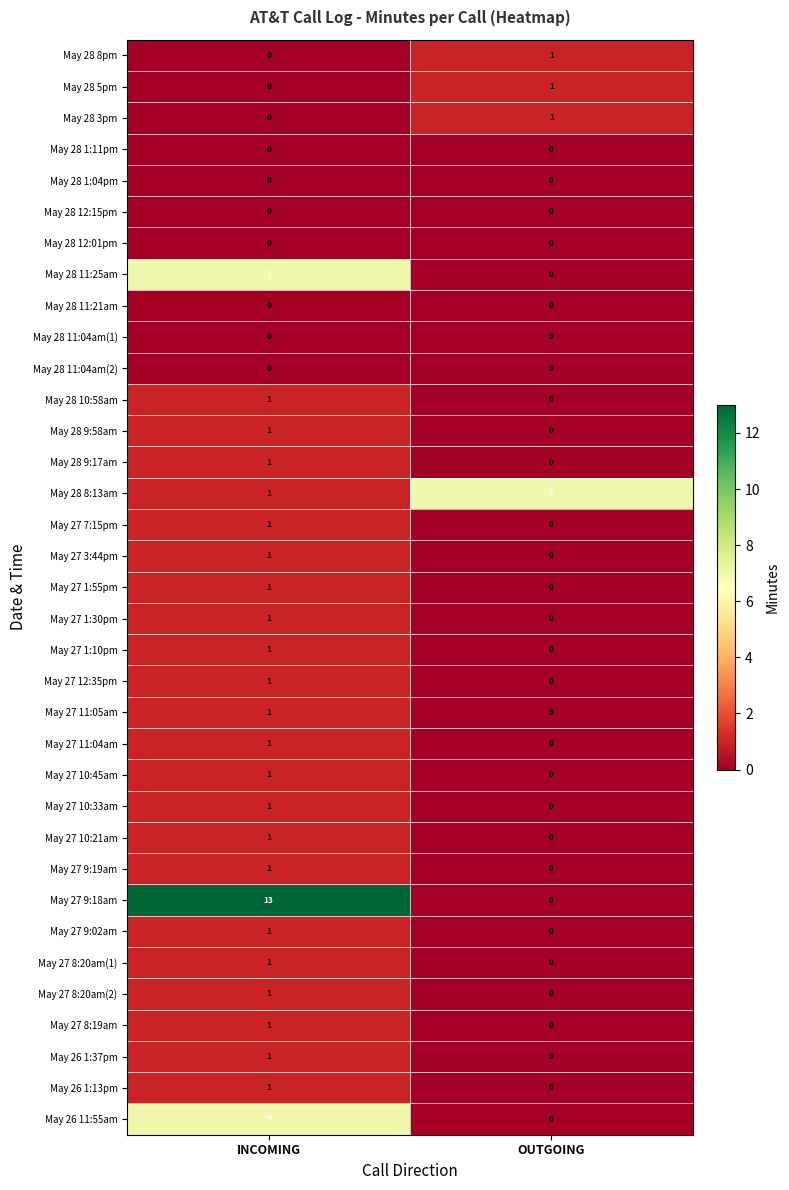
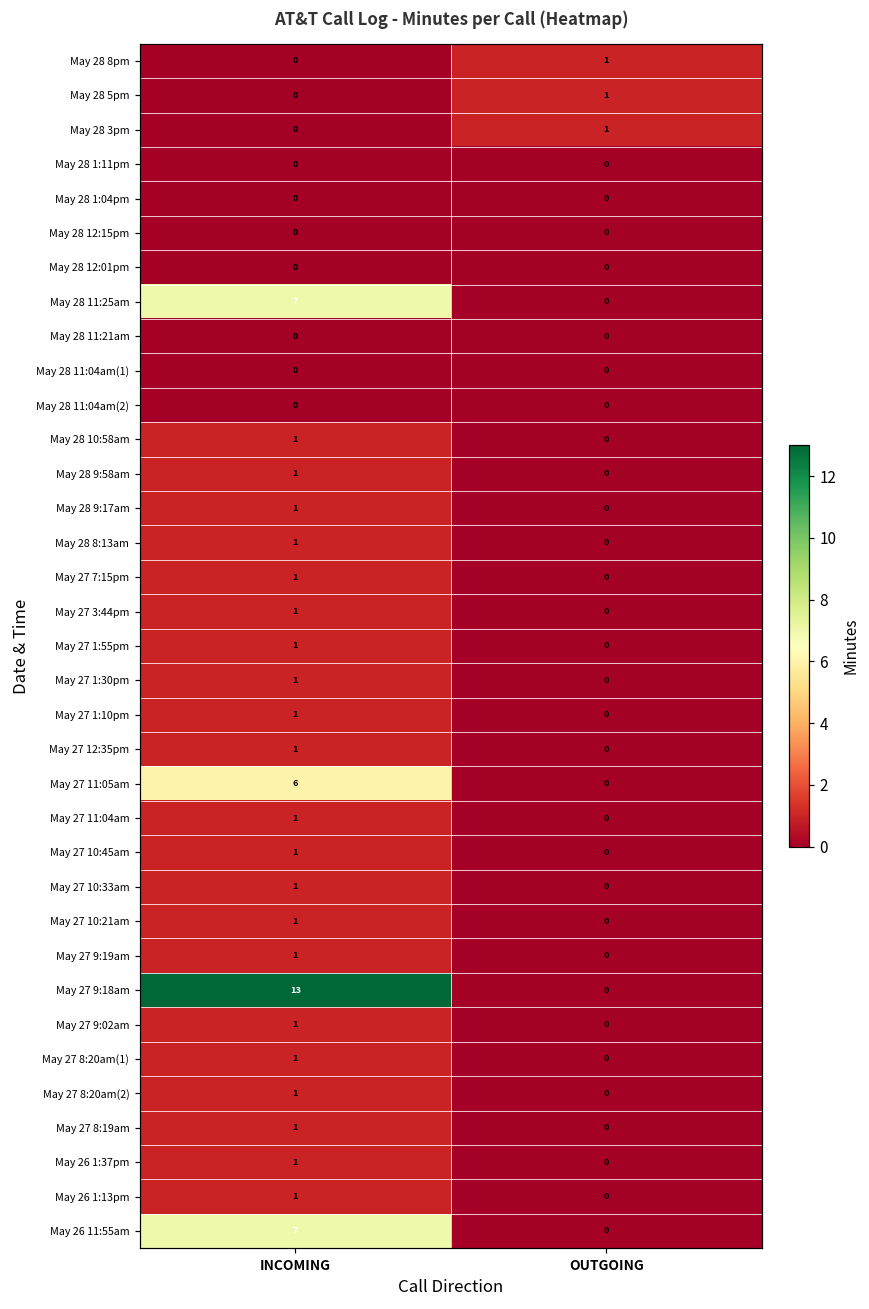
  {
    "May 28 8pm": {
      "INCOMING": 0,
      "OUTGOING": 1
    },
    "May 28 5pm": {
      "INCOMING": 0,
      "OUTGOING": 1
    },
    "May 28 3pm": {
      "INCOMING": 0,
      "OUTGOING": 1
    },
    "May 28 1:11pm": {
      "INCOMING": 0,
      "OUTGOING": 0
    },
    "May 28 1:04pm": {
      "INCOMING": 0,
      "OUTGOING": 0
    },
    "May 28 12:15pm": {
      "INCOMING": 0,
      "OUTGOING": 0
    },
    "May 28 12:01pm": {
      "INCOMING": 0,
      "OUTGOING": 0
    },
    "May 28 11:25am": {
      "INCOMING": 7,
      "OUTGOING": 0
    },
    "May 28 11:21am": {
      "INCOMING": 0,
      "OUTGOING": 0
    },
    "May 28 11:04am(1)": {
      "INCOMING": 0,
      "OUTGOING": 0
    },
    "May 28 11:04am(2)": {
      "INCOMING": 0,
      "OUTGOING": 0
    },
    "May 28 10:58am": {
      "INCOMING": 1,
      "OUTGOING": 0
    },
    "May 28 9:58am": {
      "INCOMING": 1,
      "OUTGOING": 0
    },
    "May 28 9:17am": {
      "INCOMING": 1,
      "OUTGOING": 0
    },
    "May 28 8:13am": {
      "INCOMING": 1,
-     "OUTGOING": 7
+     "OUTGOING": 0
    },
    "May 27 7:15pm": {
      "INCOMING": 1,
      "OUTGOING": 0
    },
    "May 27 3:44pm": {
      "INCOMING": 1,
      "OUTGOING": 0
    },
    "May 27 1:55pm": {
      "INCOMING": 1,
      "OUTGOING": 0
    },
    "May 27 1:30pm": {
      "INCOMING": 1,
      "OUTGOING": 0
    },
    "May 27 1:10pm": {
      "INCOMING": 1,
      "OUTGOING": 0
    },
    "May 27 12:35pm": {
      "INCOMING": 1,
      "OUTGOING": 0
    },
    "May 27 11:05am": {
-     "INCOMING": 1,
+     "INCOMING": 6,
      "OUTGOING": 0
    },
    "May 27 11:04am": {
      "INCOMING": 1,
      "OUTGOING": 0
    },
    "May 27 10:45am": {
      "INCOMING": 1,
      "OUTGOING": 0
    },
    "May 27 10:33am": {
      "INCOMING": 1,
      "OUTGOING": 0
    },
    "May 27 10:21am": {
      "INCOMING": 1,
      "OUTGOING": 0
    },
    "May 27 9:19am": {
      "INCOMING": 1,
      "OUTGOING": 0
    },
    "May 27 9:18am": {
      "INCOMING": 13,
      "OUTGOING": 0
    },
    "May 27 9:02am": {
      "INCOMING": 1,
      "OUTGOING": 0
    },
    "May 27 8:20am(1)": {
      "INCOMING": 1,
      "OUTGOING": 0
    },
    "May 27 8:20am(2)": {
      "INCOMING": 1,
      "OUTGOING": 0
    },
    "May 27 8:19am": {
      "INCOMING": 1,
      "OUTGOING": 0
    },
    "May 26 1:37pm": {
      "INCOMING": 1,
      "OUTGOING": 0
    },
    "May 26 1:13pm": {
      "INCOMING": 1,
      "OUTGOING": 0
    },
    "May 26 11:55am": {
      "INCOMING": 7,
      "OUTGOING": 0
    }
  }
